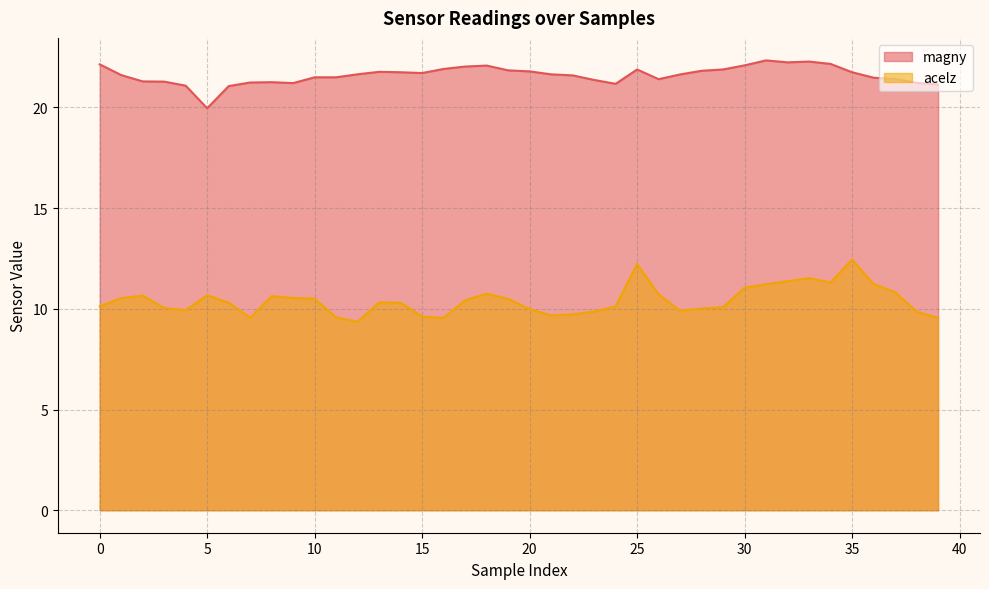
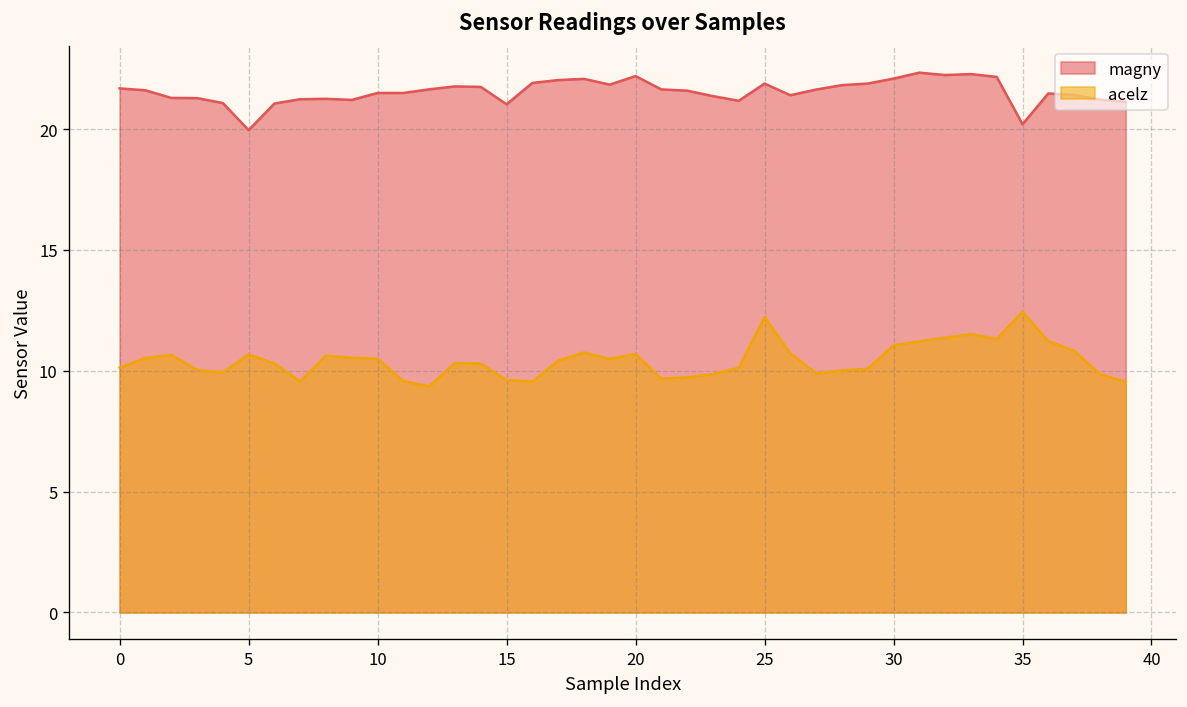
  {
    "magny": {
-     "0": 22.1,
+     "0": 21.7,
      "5": 20.0,
      "10": 21.5,
-     "15": 21.7,
-     "20": 21.8,
+     "15": 21.0,
+     "20": 22.2,
      "25": 21.9,
      "30": 22.1,
-     "35": 21.7
+     "35": 20.2
    },
    "acelz": {
      "0": 10.1,
      "5": 10.7,
      "10": 10.5,
      "15": 9.6,
-     "20": 10.0,
+     "20": 10.7,
      "25": 12.2,
      "30": 11.1,
      "35": 12.4
    }
  }
